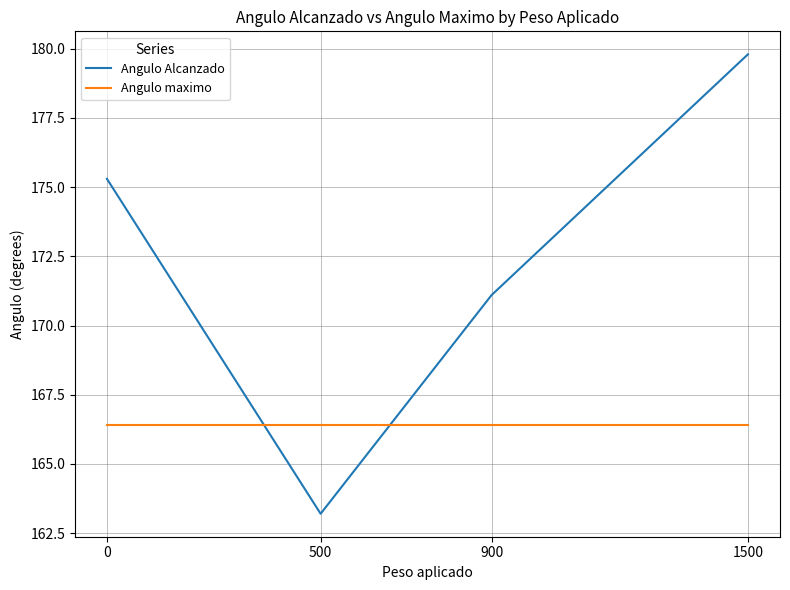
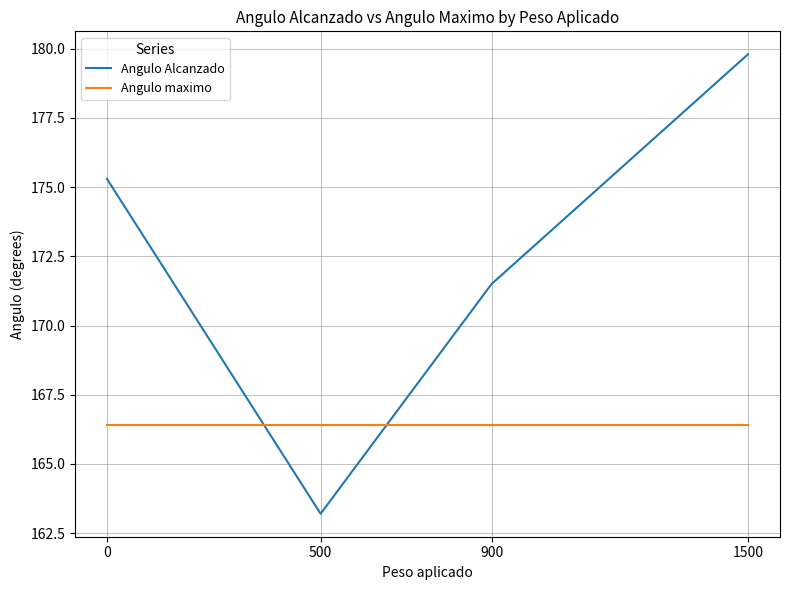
  {
    "Angulo Alcanzado": {
      "0": 175.3,
      "500": 163.2,
-     "900": 171.1,
+     "900": 171.5,
      "1500": 179.8
    },
    "Angulo maximo": {
      "0": 166.4,
      "500": 166.4,
      "900": 166.4,
      "1500": 166.4
    }
  }
